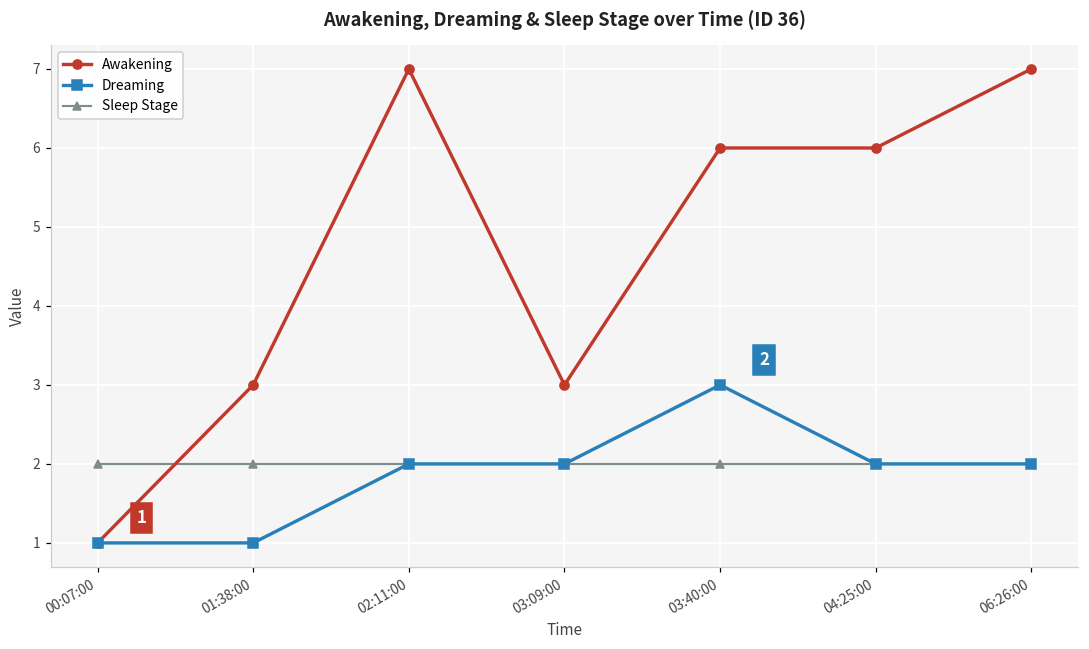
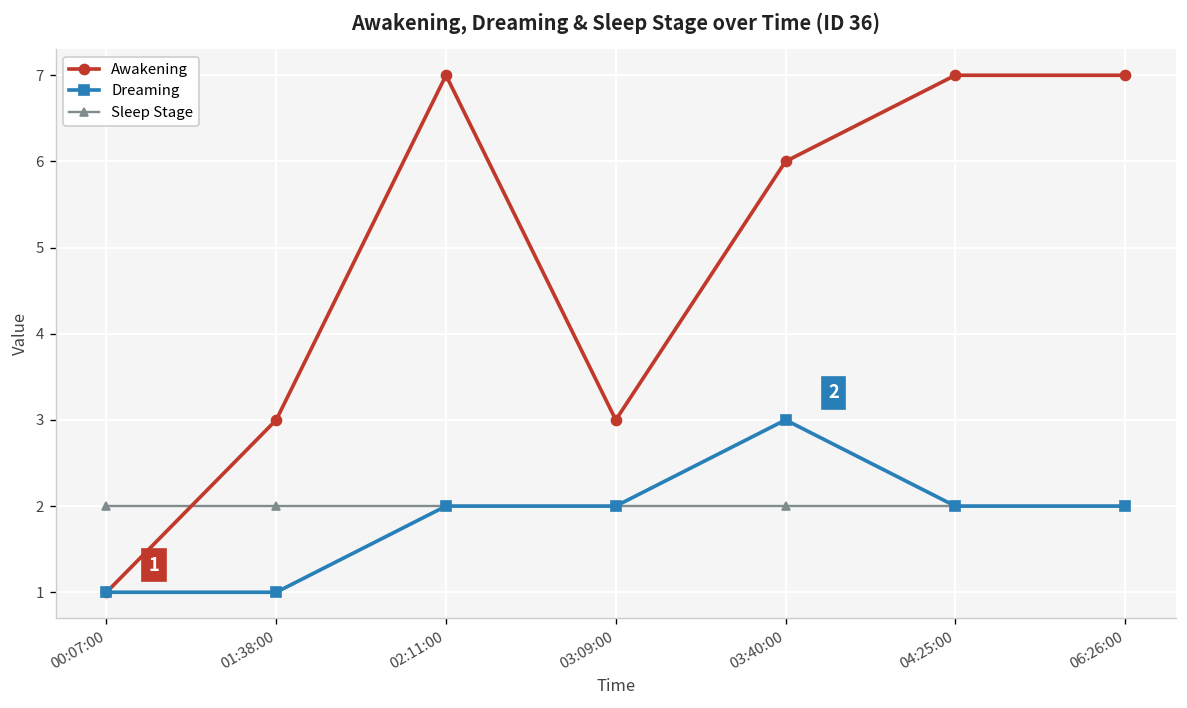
  {
    "Awakening": {
      "01:38:00": 3,
      "02:11:00": 7,
      "03:09:00": 3,
      "03:40:00": 6,
-     "04:25:00": 6,
+     "04:25:00": 7,
      "06:26:00": 7
    },
    "Dreaming": {
      "01:38:00": 1,
      "03:40:00": 3
    },
    "Sleep Stage": {
      "00:07:00": 2,
      "01:38:00": 2,
      "03:40:00": 2
    }
  }
